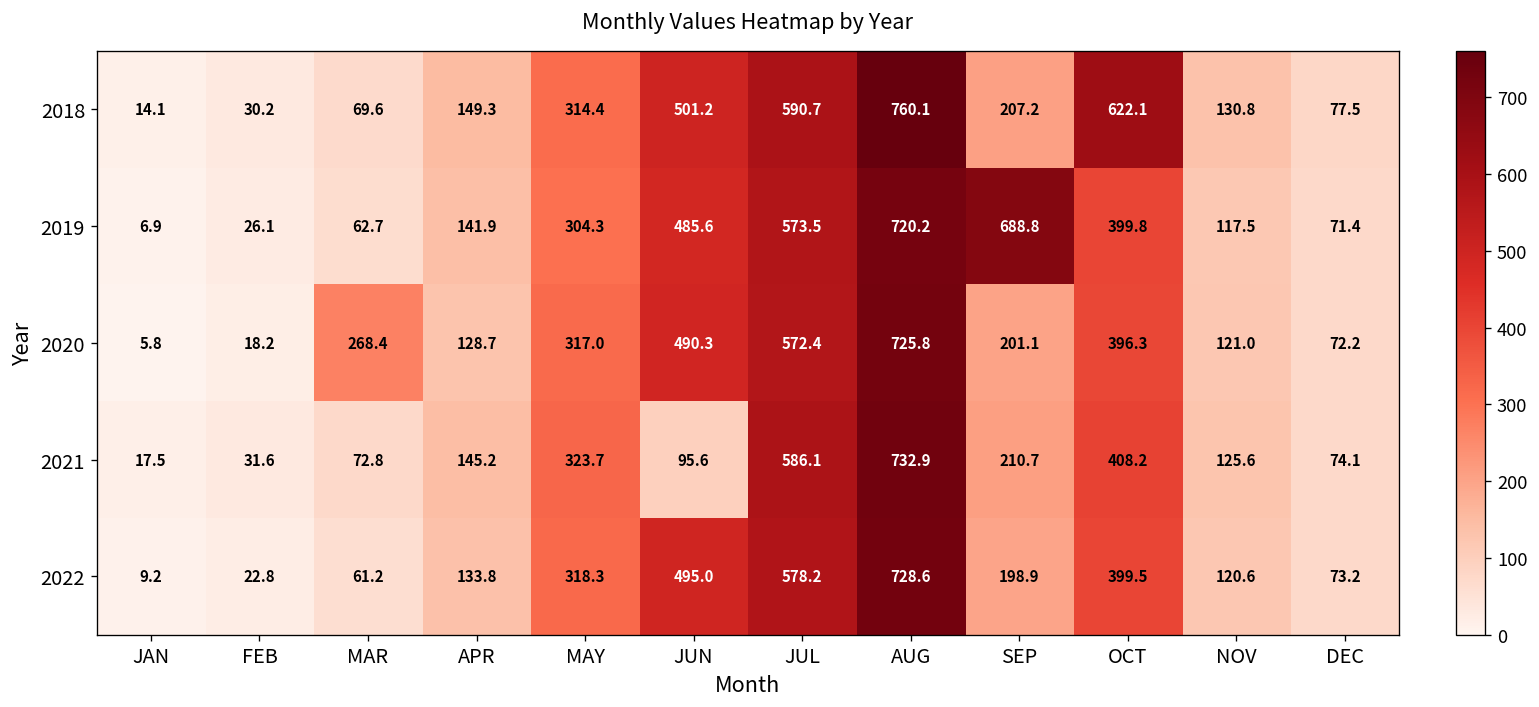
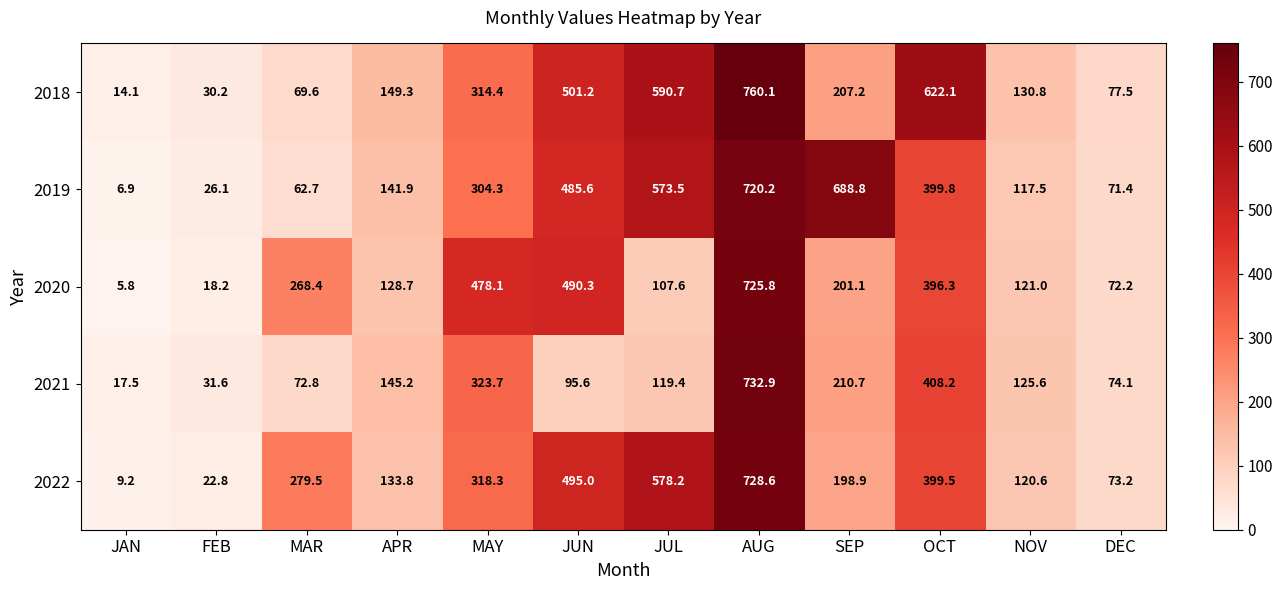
  {
    "2018": {
      "JAN": 14.1,
      "FEB": 30.2,
      "MAR": 69.6,
      "APR": 149.3,
      "MAY": 314.4,
      "JUN": 501.2,
      "JUL": 590.7,
      "AUG": 760.1,
      "SEP": 207.2,
      "OCT": 622.1,
      "NOV": 130.8,
      "DEC": 77.5
    },
    "2019": {
      "JAN": 6.9,
      "FEB": 26.1,
      "MAR": 62.7,
      "APR": 141.9,
      "MAY": 304.3,
      "JUN": 485.6,
      "JUL": 573.5,
      "AUG": 720.2,
      "SEP": 688.8,
      "OCT": 399.8,
      "NOV": 117.5,
      "DEC": 71.4
    },
    "2020": {
      "JAN": 5.8,
      "FEB": 18.2,
      "MAR": 268.4,
      "APR": 128.7,
-     "MAY": 317.0,
+     "MAY": 478.1,
      "JUN": 490.3,
-     "JUL": 572.4,
+     "JUL": 107.6,
      "AUG": 725.8,
      "SEP": 201.1,
      "OCT": 396.3,
      "NOV": 121.0,
      "DEC": 72.2
    },
    "2021": {
      "JAN": 17.5,
      "FEB": 31.6,
      "MAR": 72.8,
      "APR": 145.2,
      "MAY": 323.7,
      "JUN": 95.6,
-     "JUL": 586.1,
+     "JUL": 119.4,
      "AUG": 732.9,
      "SEP": 210.7,
      "OCT": 408.2,
      "NOV": 125.6,
      "DEC": 74.1
    },
    "2022": {
      "JAN": 9.2,
      "FEB": 22.8,
-     "MAR": 61.2,
+     "MAR": 279.5,
      "APR": 133.8,
      "MAY": 318.3,
      "JUN": 495.0,
      "JUL": 578.2,
      "AUG": 728.6,
      "SEP": 198.9,
      "OCT": 399.5,
      "NOV": 120.6,
      "DEC": 73.2
    }
  }
